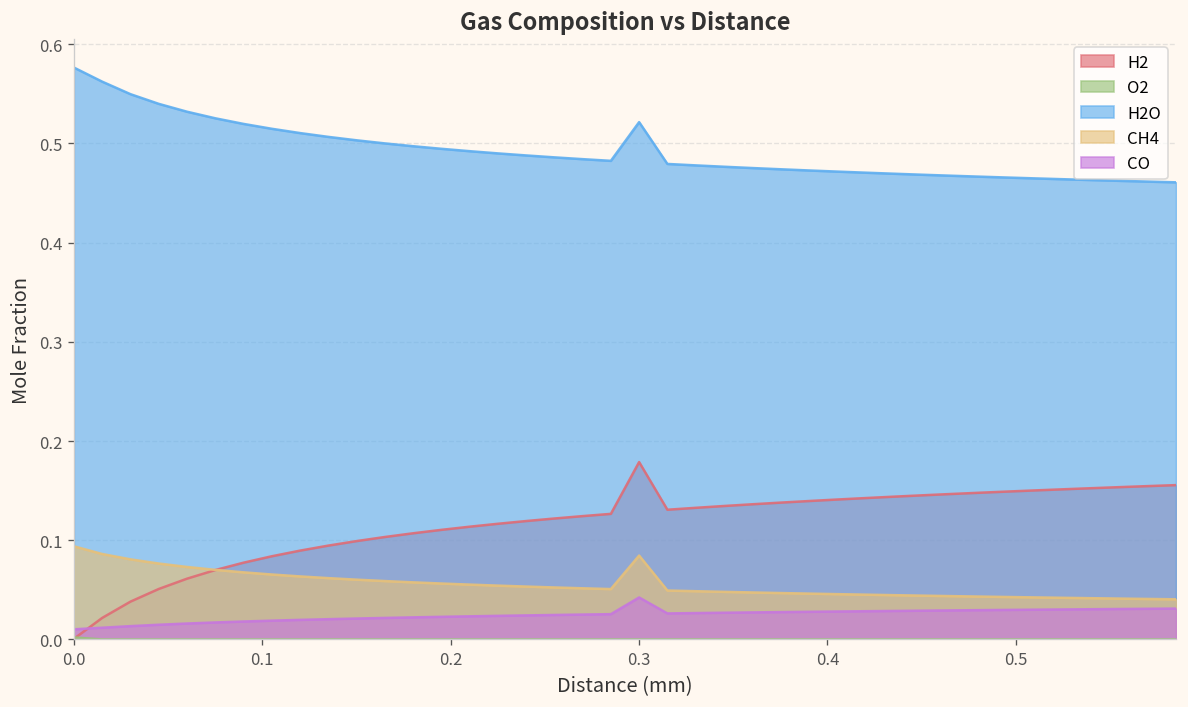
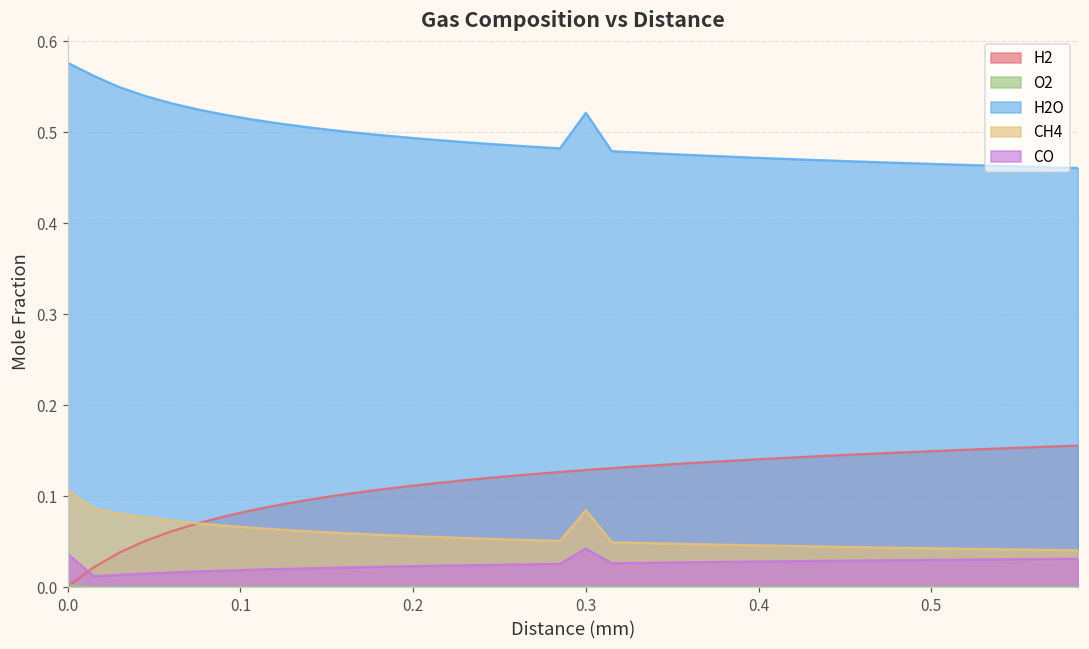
  {
    "H2": {
-     "0.3": 0.18
+     "0.3": 0.13
    },
    "O2": {
      "0.3": 0.00
    },
    "H2O": {
      "0.0": 0.58,
      "0.3": 0.52
    },
    "CH4": {
-     "0.0": 0.09,
+     "0.0": 0.11,
      "0.3": 0.08
    },
    "CO": {
-     "0.0": 0.01,
+     "0.0": 0.04,
      "0.3": 0.04
    }
  }
